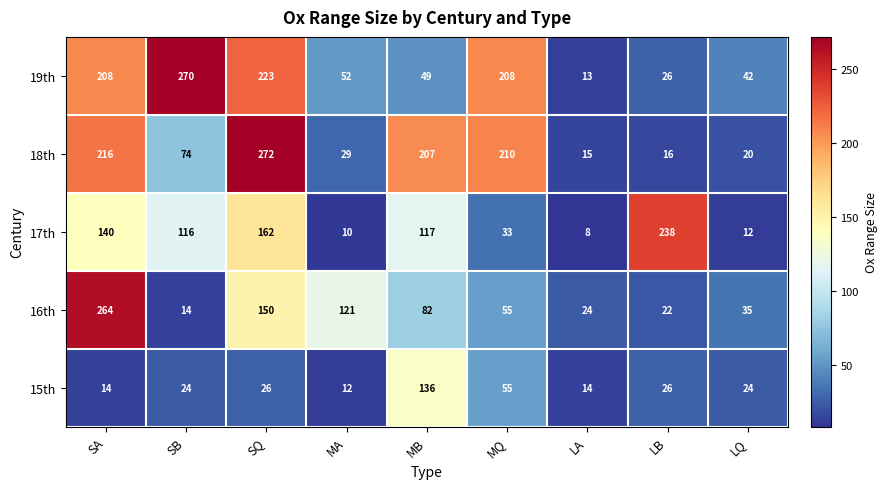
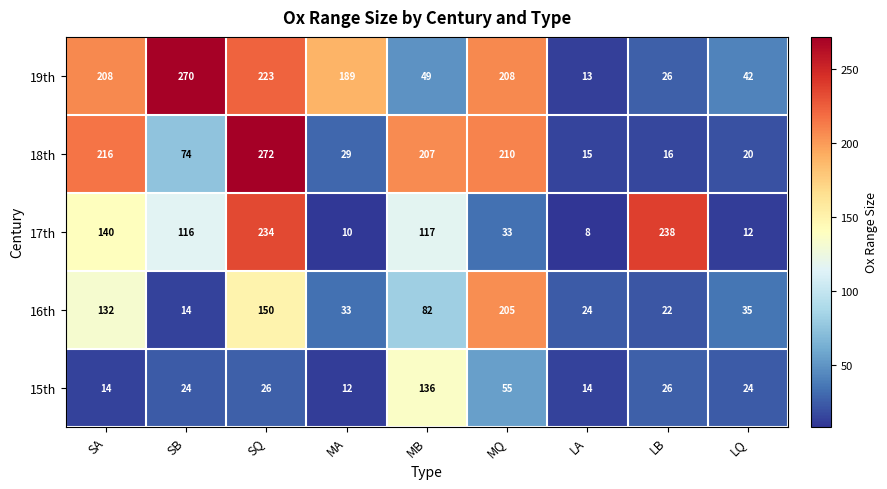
  {
    "19th": {
      "SA": 208,
      "SB": 270,
      "SQ": 223,
-     "MA": 52,
+     "MA": 189,
      "MB": 49,
      "MQ": 208,
      "LA": 13,
      "LB": 26,
      "LQ": 42
    },
    "18th": {
      "SA": 216,
      "SB": 74,
      "SQ": 272,
      "MA": 29,
      "MB": 207,
      "MQ": 210,
      "LA": 15,
      "LB": 16,
      "LQ": 20
    },
    "17th": {
      "SA": 140,
      "SB": 116,
-     "SQ": 162,
+     "SQ": 234,
      "MA": 10,
      "MB": 117,
      "MQ": 33,
      "LA": 8,
      "LB": 238,
      "LQ": 12
    },
    "16th": {
-     "SA": 264,
+     "SA": 132,
      "SB": 14,
      "SQ": 150,
-     "MA": 121,
+     "MA": 33,
      "MB": 82,
-     "MQ": 55,
+     "MQ": 205,
      "LA": 24,
      "LB": 22,
      "LQ": 35
    },
    "15th": {
      "SA": 14,
      "SB": 24,
      "SQ": 26,
      "MA": 12,
      "MB": 136,
      "MQ": 55,
      "LA": 14,
      "LB": 26,
      "LQ": 24
    }
  }
